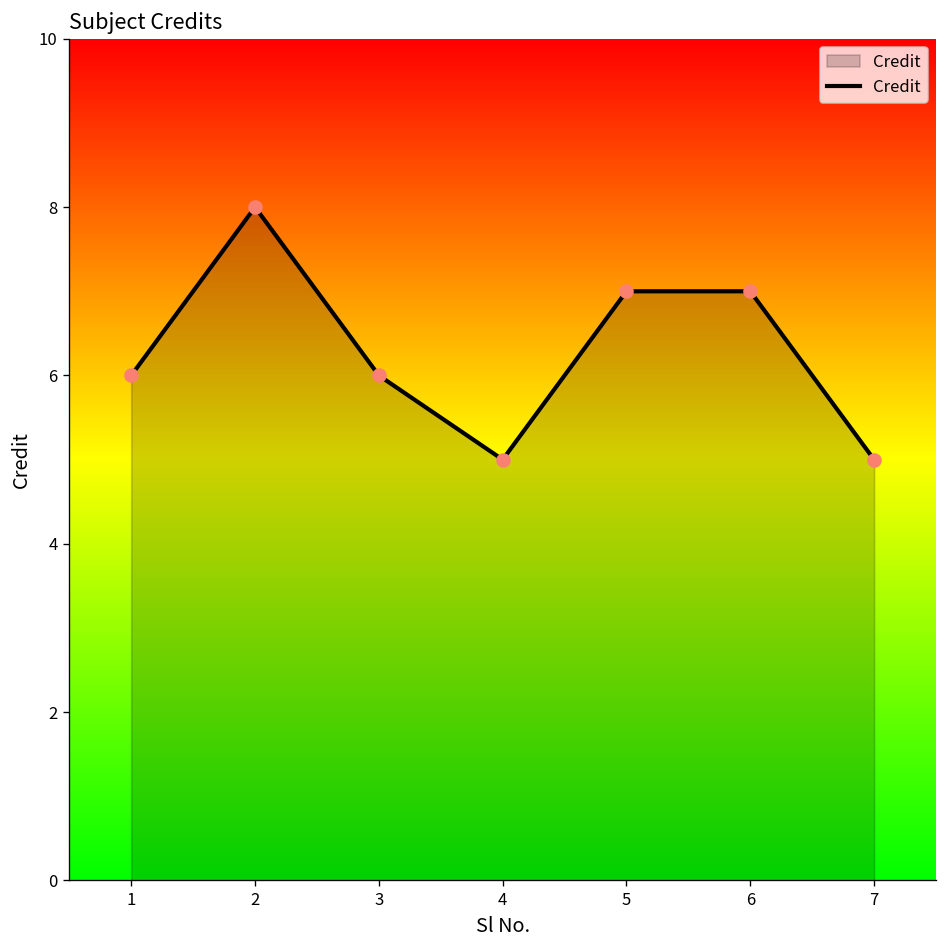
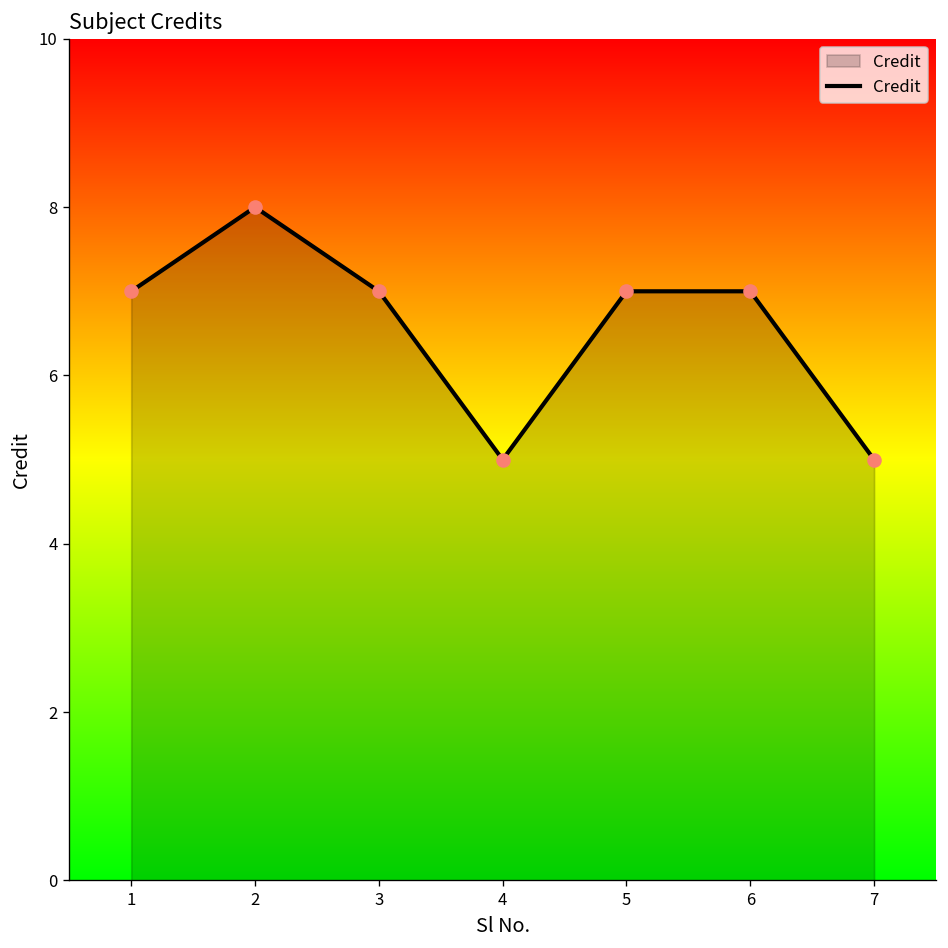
  {
-   "1": 6,
+   "1": 7,
    "2": 8,
-   "3": 6,
+   "3": 7,
    "4": 5,
    "5": 7,
    "6": 7,
    "7": 5
  }
